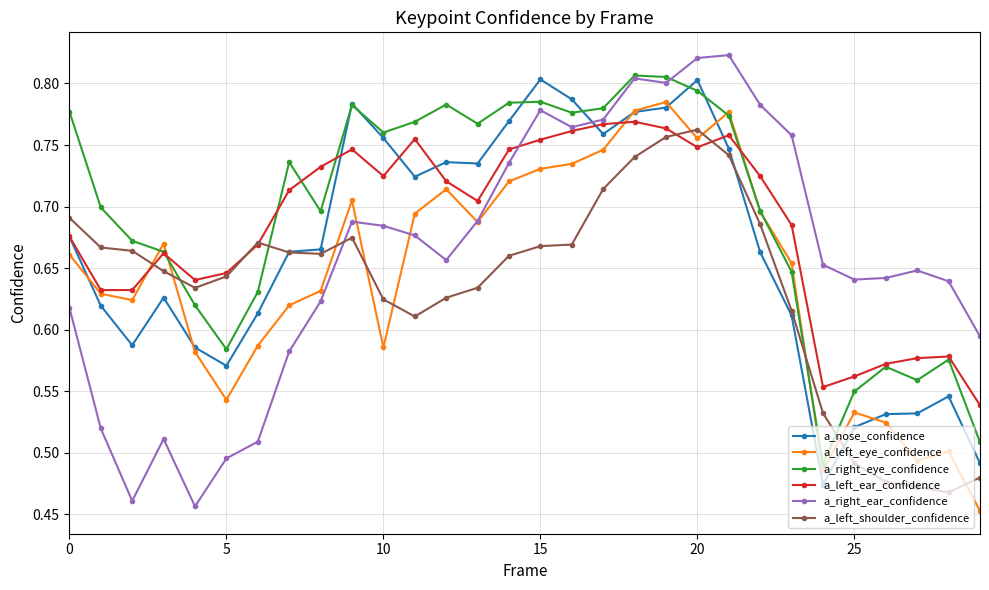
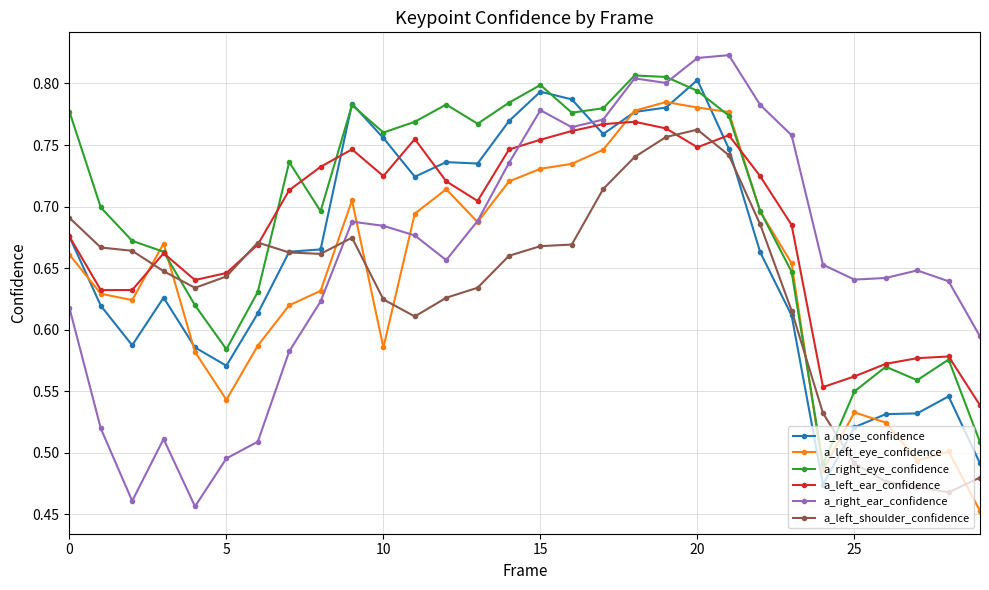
  {
    "a_nose_confidence": {
      "5": 0.571,
      "10": 0.756,
-     "15": 0.803,
+     "15": 0.793,
      "20": 0.803
    },
    "a_left_eye_confidence": {
      "0": 0.661,
      "5": 0.543,
      "10": 0.586,
      "15": 0.731,
-     "20": 0.755,
+     "20": 0.780,
      "25": 0.533
    },
    "a_right_eye_confidence": {
      "0": 0.777,
      "5": 0.584,
      "10": 0.760,
-     "15": 0.785,
+     "15": 0.799,
      "20": 0.794,
      "25": 0.550
    },
    "a_left_ear_confidence": {
      "5": 0.646,
      "10": 0.725,
      "15": 0.754,
      "20": 0.748,
      "25": 0.562
    },
    "a_right_ear_confidence": {
      "0": 0.618,
      "5": 0.495,
      "10": 0.684,
      "15": 0.778,
      "20": 0.821,
      "25": 0.641
    },
    "a_left_shoulder_confidence": {
      "0": 0.691,
      "5": 0.643,
      "10": 0.625,
      "15": 0.668,
      "20": 0.762
    }
  }
